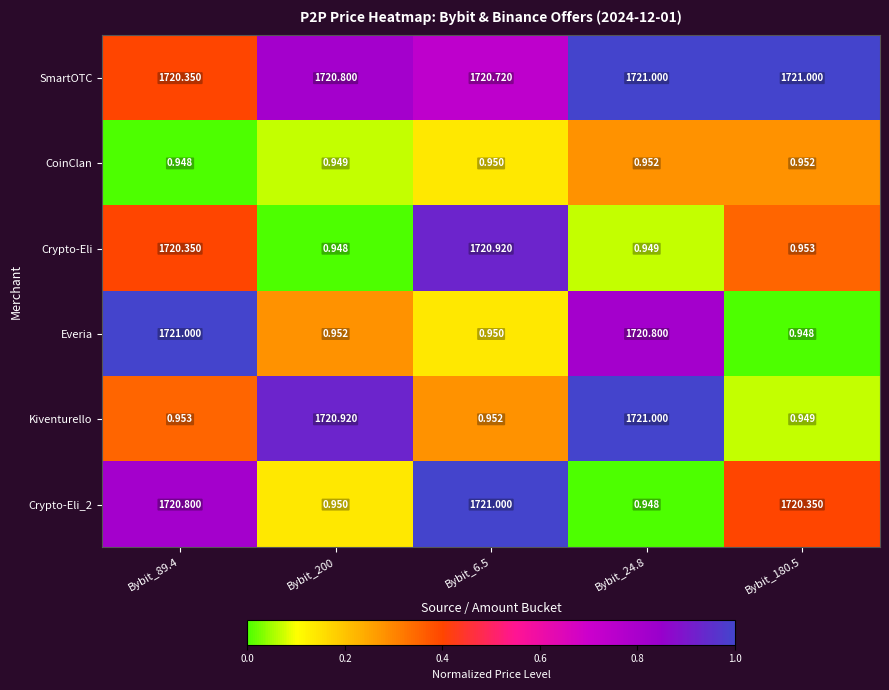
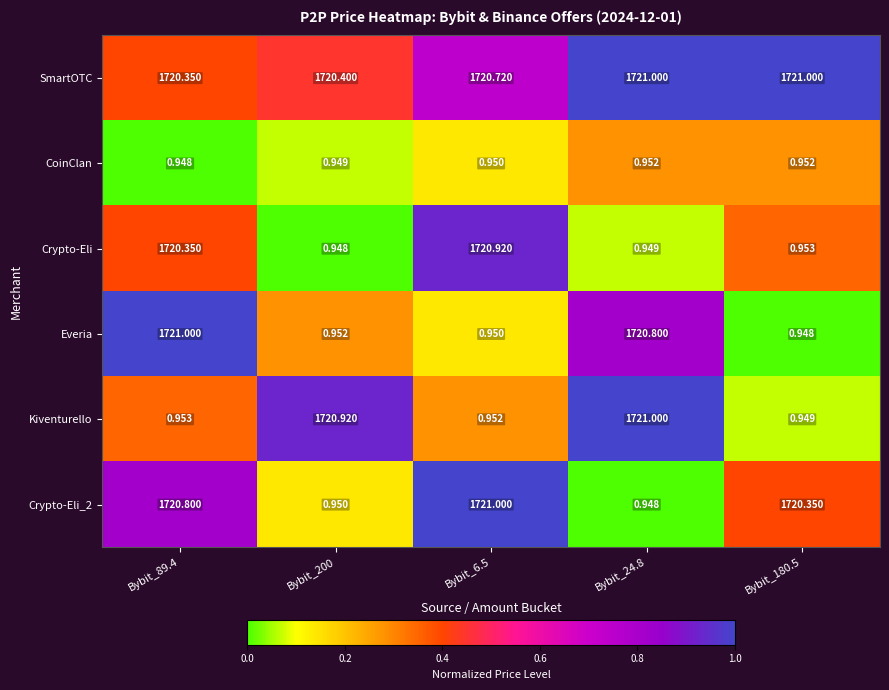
  {
    "SmartOTC": {
-     "Bybit_200": 1720.800
+     "Bybit_200": 1720.400
    }
  }
